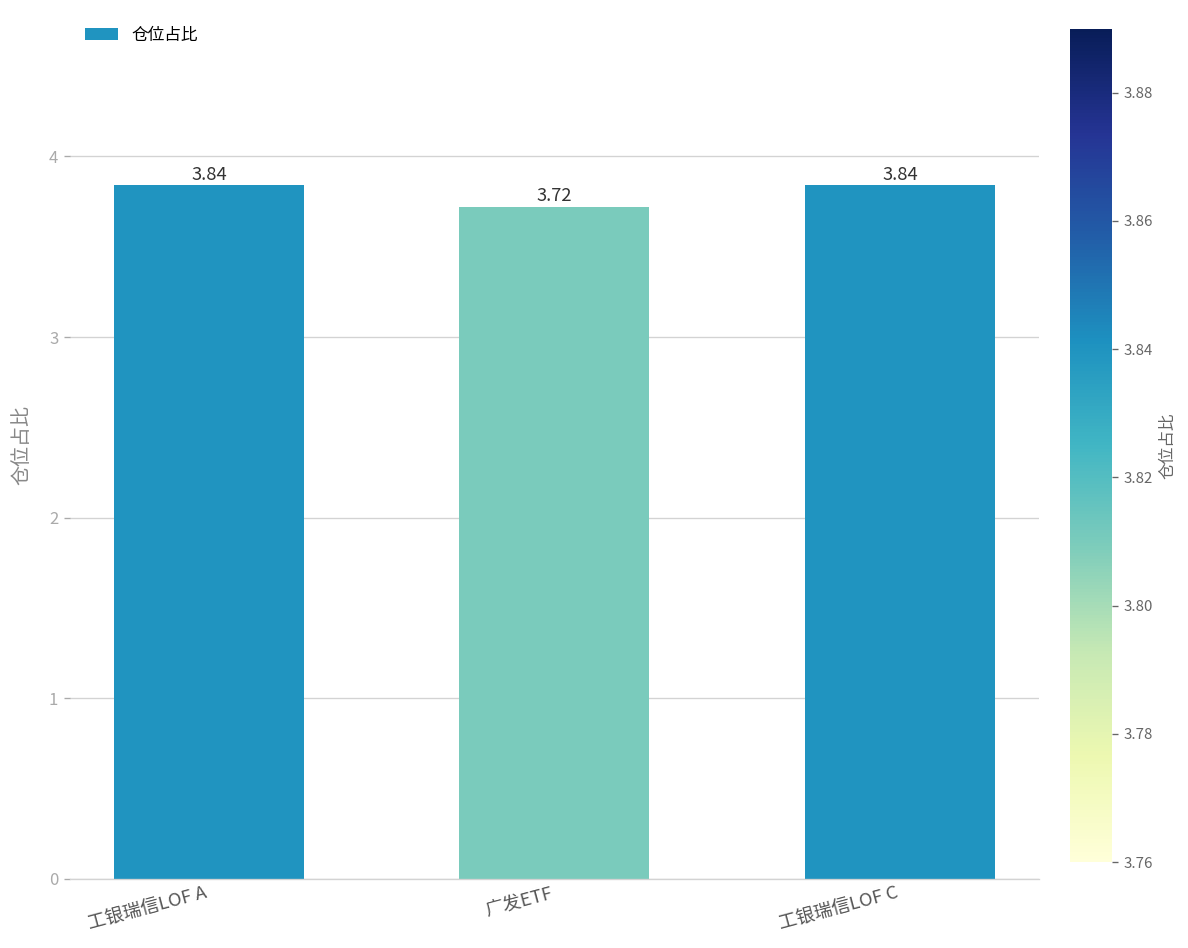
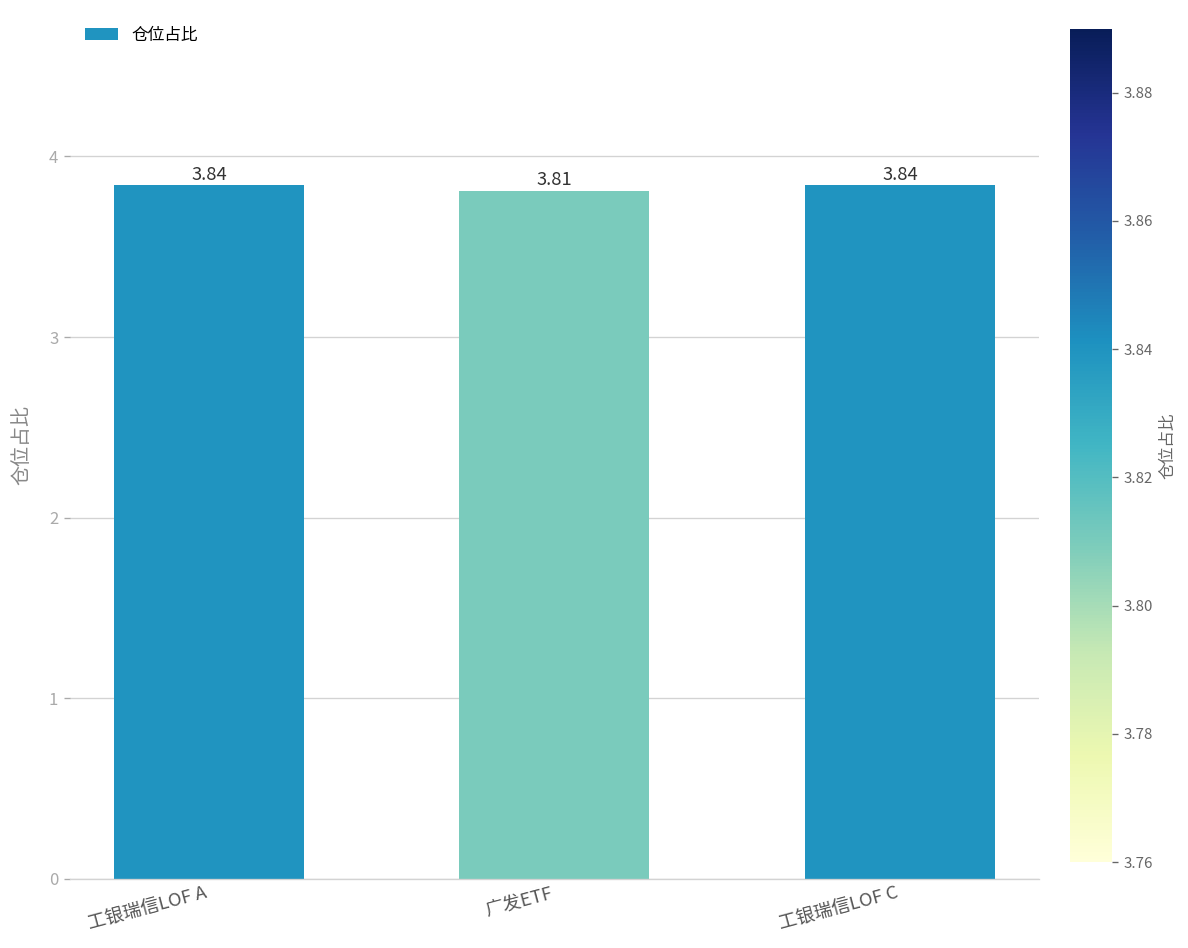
  {
    "工银瑞信LOF A": 3.84,
-   "广发ETF": 3.72,
+   "广发ETF": 3.81,
    "工银瑞信LOF C": 3.84
  }
